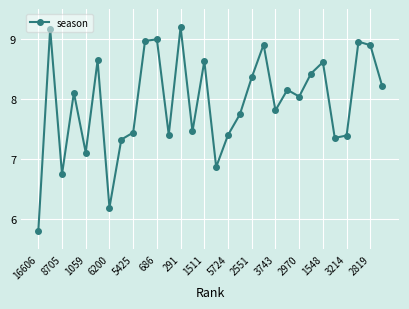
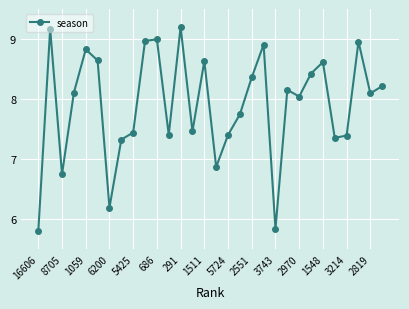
  {
    "16606": 5.8,
    "8705": 6.7,
-   "1059": 7.1,
+   "1059": 8.8,
    "6200": 6.2,
    "5425": 7.4,
    "686": 9.0,
    "291": 9.2,
    "1511": 8.6,
    "5724": 7.4,
    "2551": 8.4,
-   "3743": 7.8,
+   "3743": 5.8,
    "2970": 8.0,
    "1548": 8.6,
    "3214": 7.4,
-   "2819": 8.9
+   "2819": 8.1
  }
